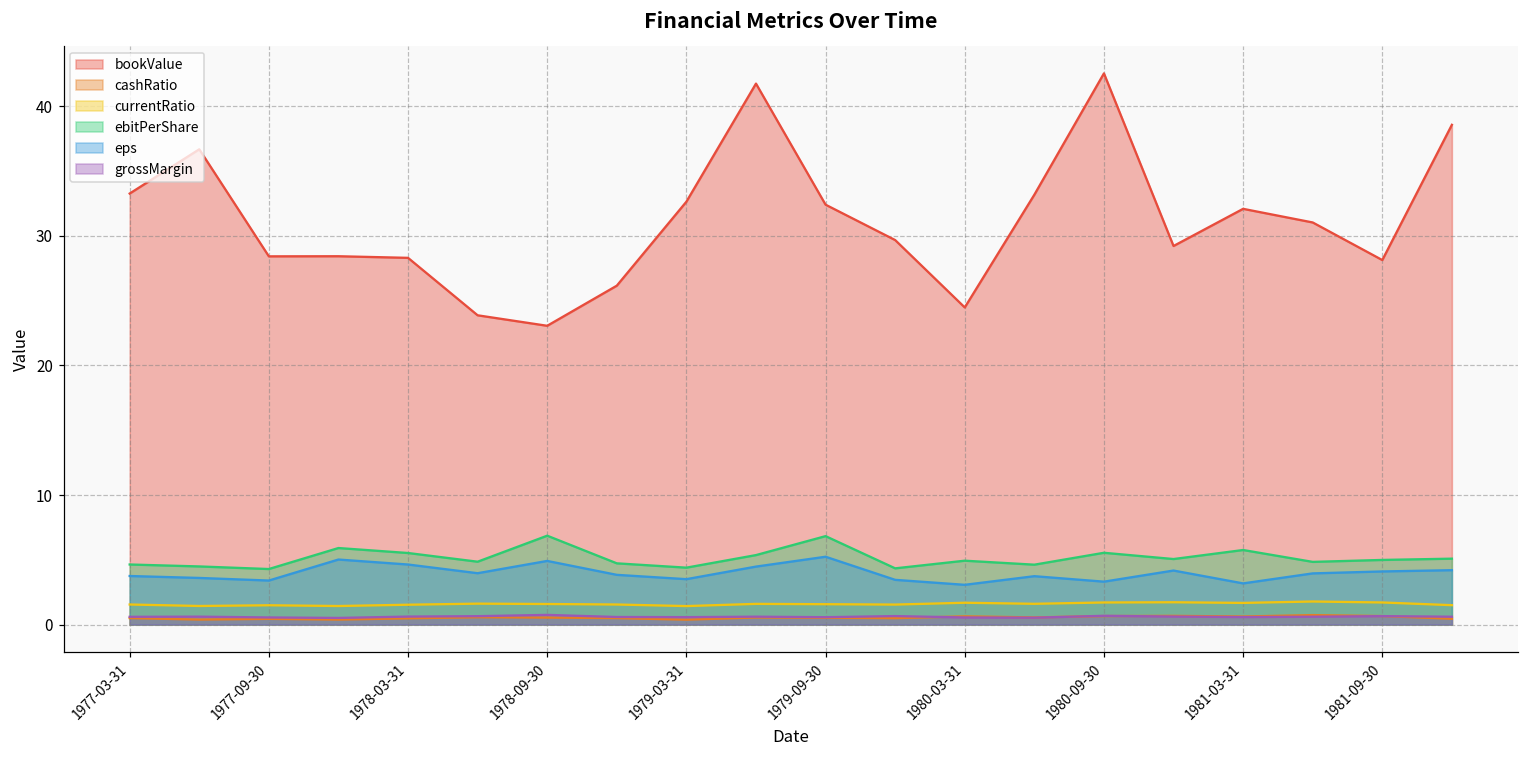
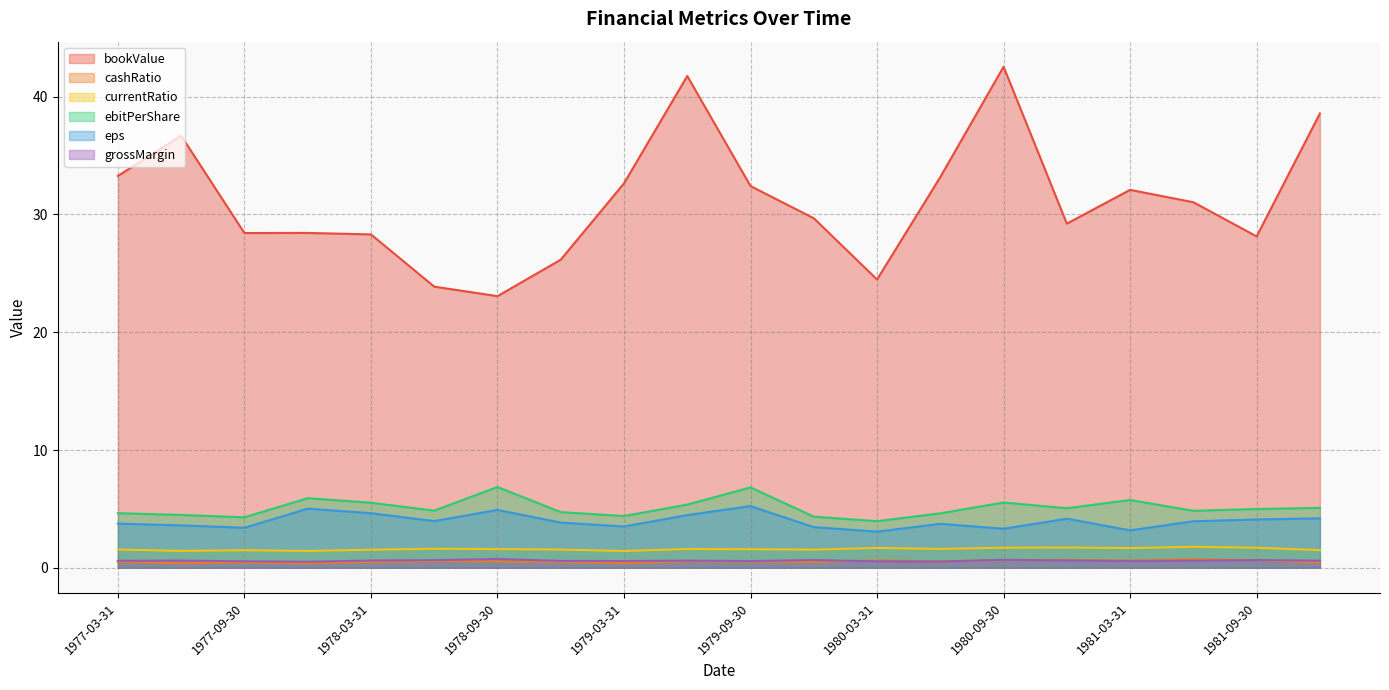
  {
    "ebitPerShare": {
      "1977-03-31": 4.6,
      "1977-09-30": 4.3,
      "1978-03-31": 5.5,
      "1978-09-30": 6.9,
      "1979-03-31": 4.4,
      "1979-09-30": 6.8,
-     "1980-03-31": 4.9,
+     "1980-03-31": 4.0,
      "1980-09-30": 5.5,
      "1981-03-31": 5.8,
      "1981-09-30": 5.0
    },
    "eps": {
      "1977-03-31": 3.7,
      "1977-09-30": 3.4,
      "1978-03-31": 4.6,
      "1978-09-30": 4.9,
      "1979-03-31": 3.5,
      "1979-09-30": 5.2,
      "1980-03-31": 3.1,
      "1980-09-30": 3.3,
      "1981-03-31": 3.2,
      "1981-09-30": 4.1
    }
  }
